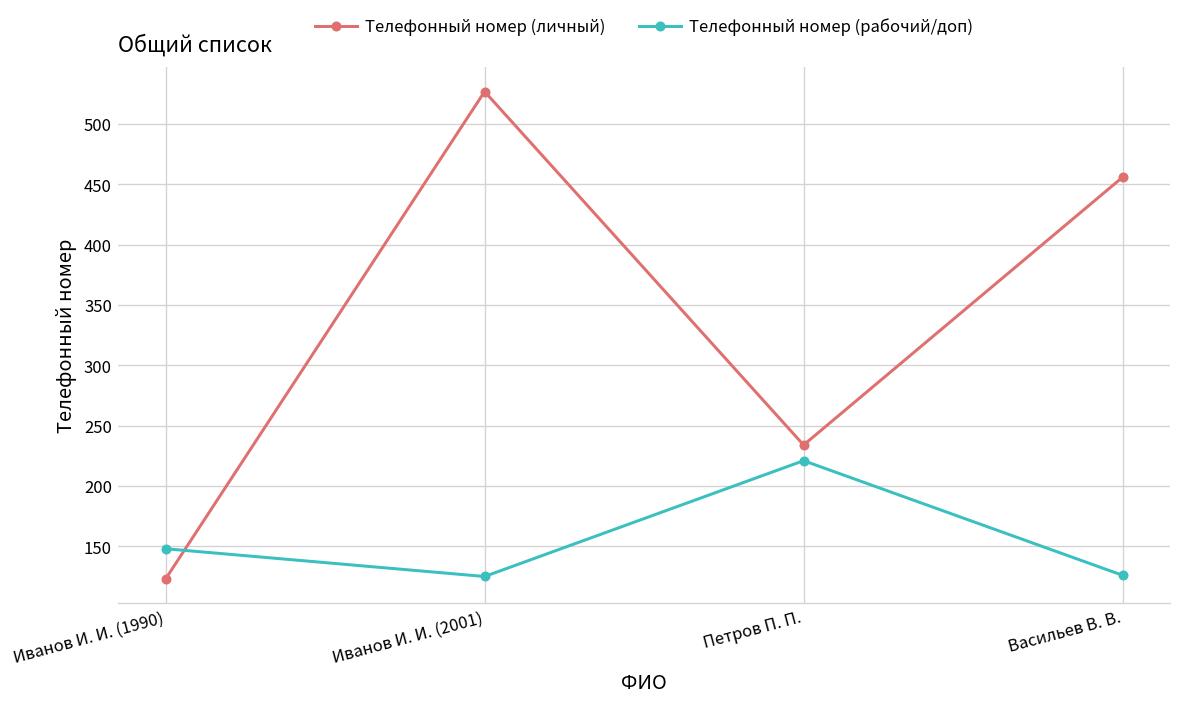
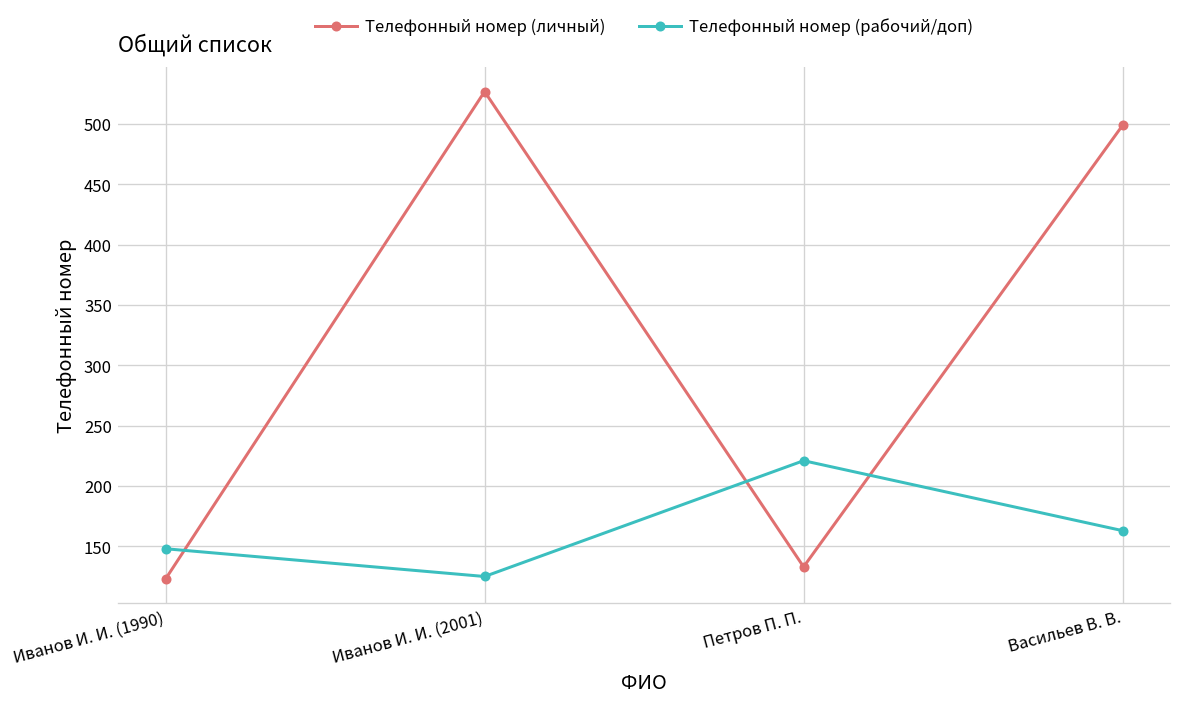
  {
    "Телефонный номер (личный)": {
      "Иванов И. И. (1990)": 123,
      "Иванов И. И. (2001)": 527,
-     "Петров П. П.": 234,
-     "Васильев В. В.": 456
+     "Петров П. П.": 133,
+     "Васильев В. В.": 499
    },
    "Телефонный номер (рабочий/доп)": {
      "Иванов И. И. (1990)": 148,
      "Иванов И. И. (2001)": 125,
      "Петров П. П.": 221,
-     "Васильев В. В.": 126
+     "Васильев В. В.": 163
    }
  }
